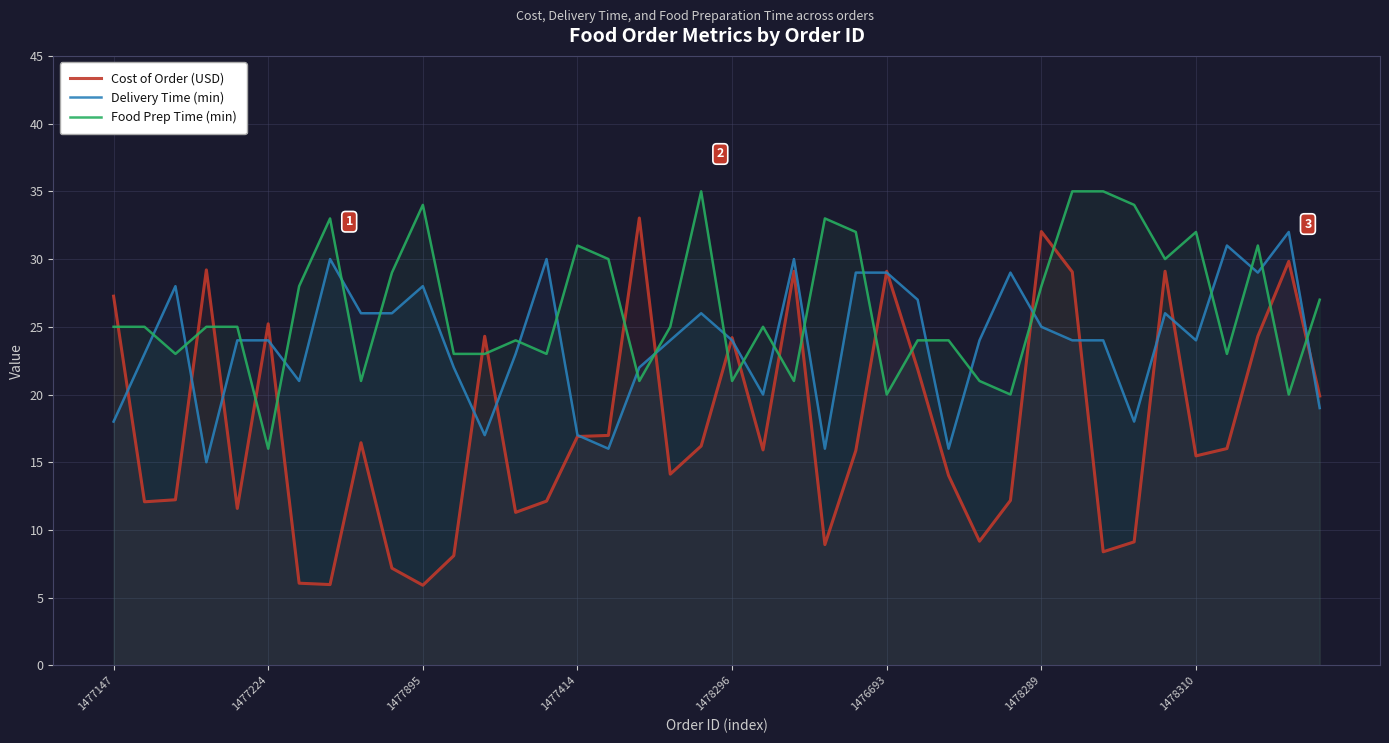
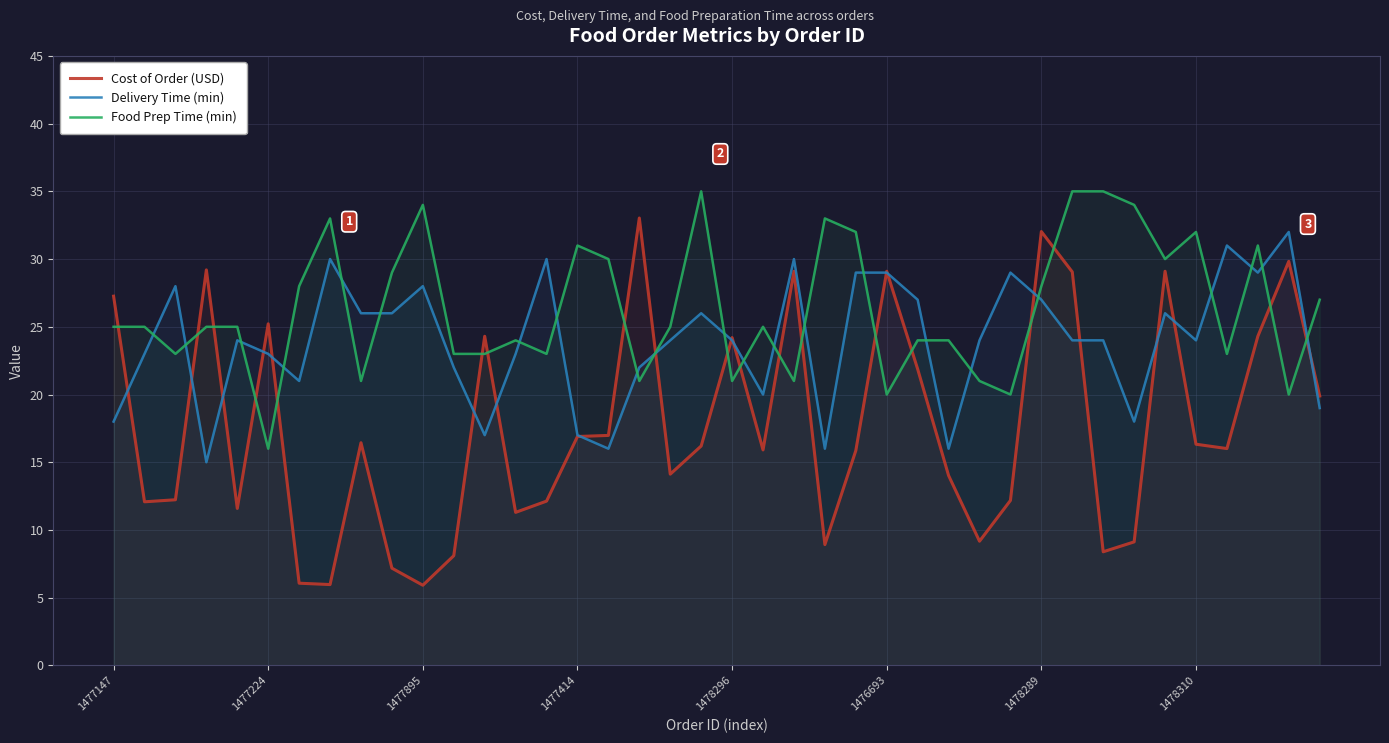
  {
    "Cost of Order (USD)": {
      "1477147": 27.3,
      "1477224": 25.2,
      "1477895": 5.9,
      "1478296": 24.2,
      "1478289": 32.0,
-     "1478310": 15.5
+     "1478310": 16.3
    },
    "Delivery Time (min)": {
      "1477147": 18,
-     "1477224": 24,
+     "1477224": 23,
      "1477895": 28,
      "1478296": 24,
-     "1478289": 25,
+     "1478289": 27,
      "1478310": 24
    },
    "Food Prep Time (min)": {
      "1477147": 25.0,
      "1477224": 16.0,
      "1477895": 34.0,
      "1477414": 31.0,
      "1478296": 21.0,
      "1476693": 20.0,
      "1478289": 28.0,
      "1478310": 32.0
    }
  }
